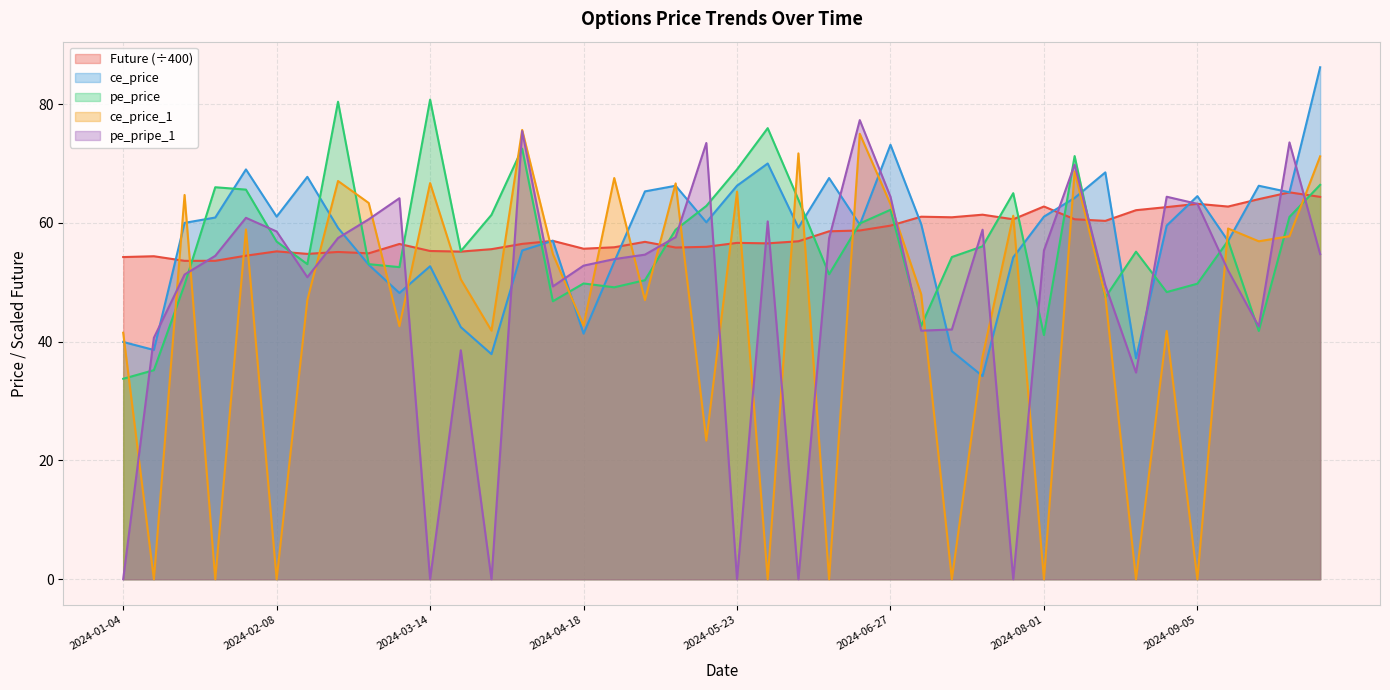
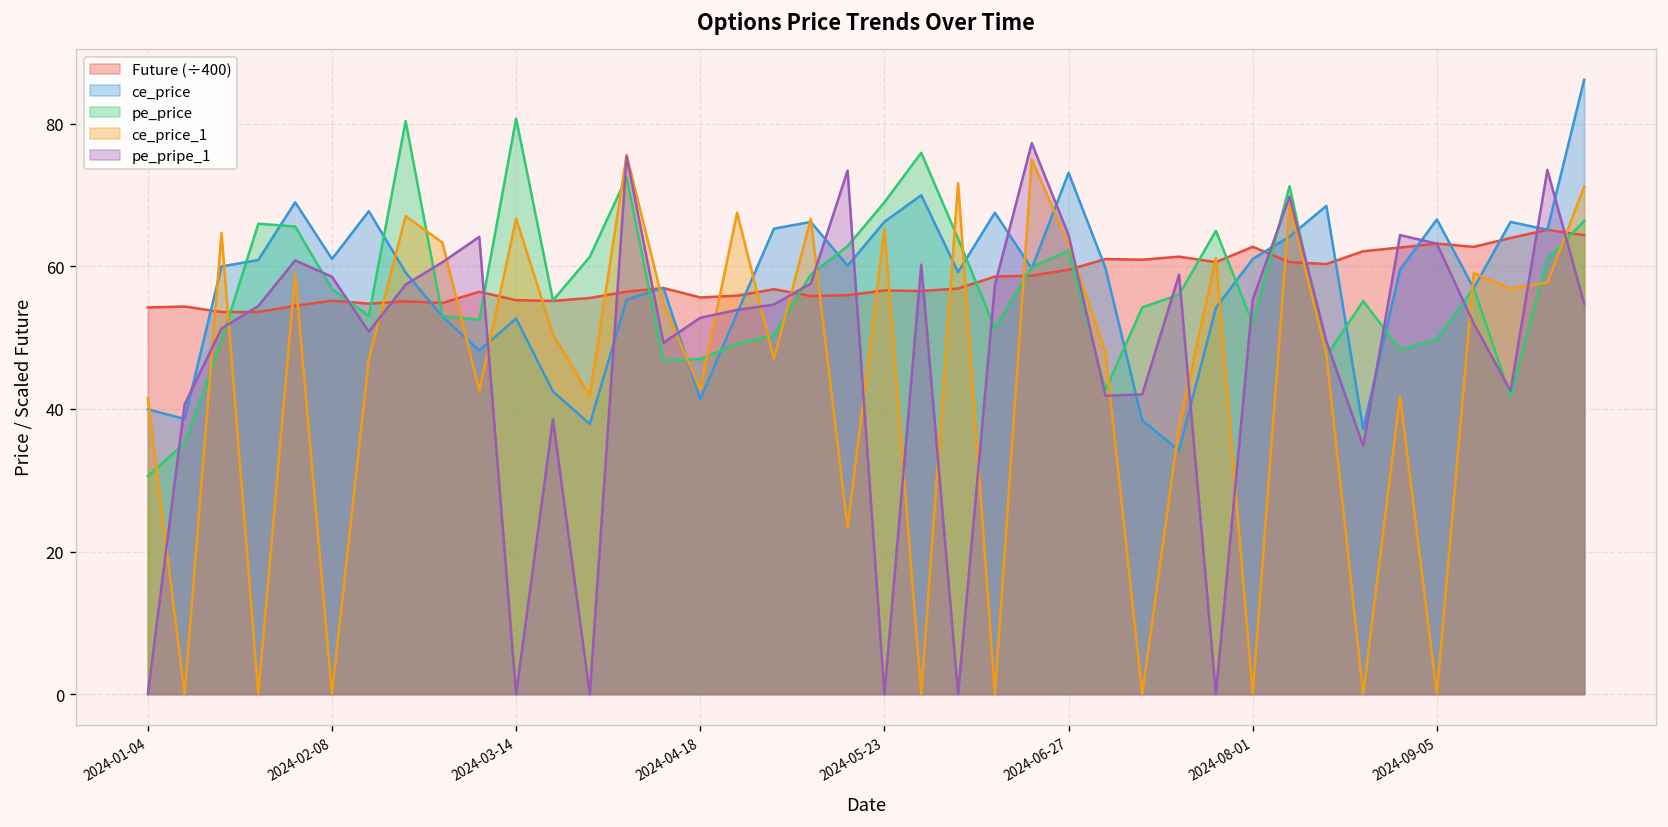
  {
    "ce_price": {
      "2024-01-04": 40,
      "2024-02-08": 61,
      "2024-03-14": 53,
      "2024-04-18": 41,
      "2024-05-23": 66,
      "2024-06-27": 73,
      "2024-08-01": 61,
-     "2024-09-05": 65
+     "2024-09-05": 67
    },
    "pe_price": {
-     "2024-01-04": 34,
+     "2024-01-04": 31,
      "2024-02-08": 57,
      "2024-03-14": 81,
-     "2024-04-18": 50,
+     "2024-04-18": 47,
      "2024-05-23": 69,
      "2024-06-27": 62,
-     "2024-08-01": 41,
+     "2024-08-01": 52,
      "2024-09-05": 50
    },
    "pe_pripe_1": {
      "2024-01-04": 0,
      "2024-02-08": 59,
      "2024-03-14": 0,
      "2024-04-18": 53,
      "2024-05-23": 0,
      "2024-06-27": 64,
      "2024-08-01": 55
    }
  }
